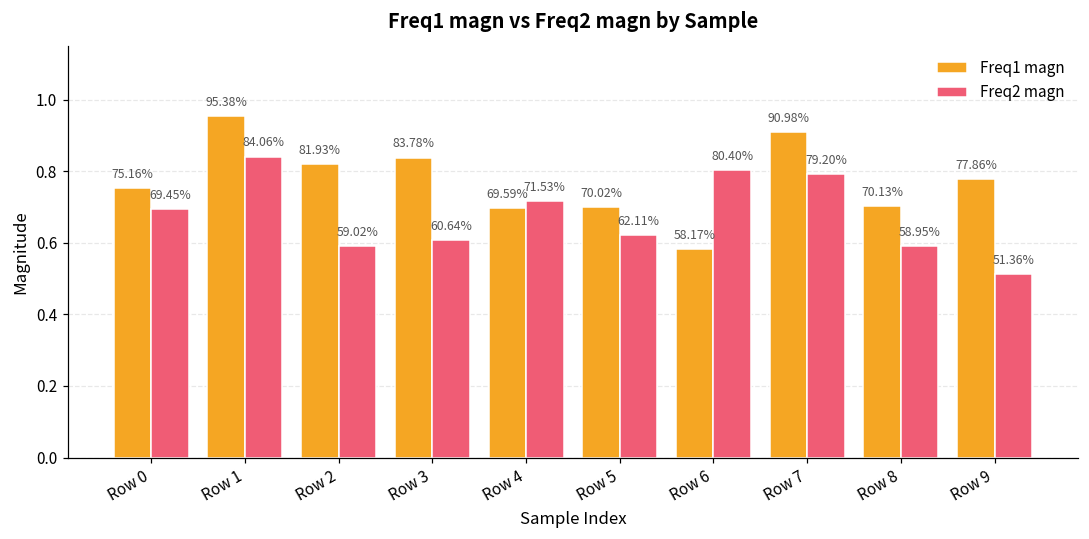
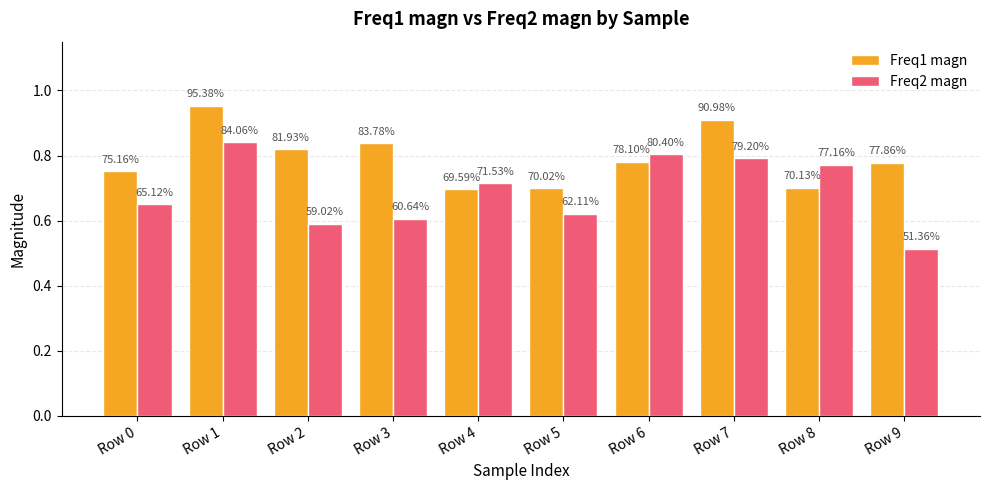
  {
    "Freq1 magn": {
      "Row 0": "75.16%",
      "Row 1": "95.38%",
      "Row 2": "81.93%",
      "Row 3": "83.78%",
      "Row 4": "69.59%",
      "Row 5": "70.02%",
-     "Row 6": "58.17%",
+     "Row 6": "78.10%",
      "Row 7": "90.98%",
      "Row 8": "70.13%",
      "Row 9": "77.86%"
    },
    "Freq2 magn": {
-     "Row 0": "69.45%",
+     "Row 0": "65.12%",
      "Row 1": "84.06%",
      "Row 2": "59.02%",
      "Row 3": "60.64%",
      "Row 4": "71.53%",
      "Row 5": "62.11%",
      "Row 6": "80.40%",
      "Row 7": "79.20%",
-     "Row 8": "58.95%",
+     "Row 8": "77.16%",
      "Row 9": "51.36%"
    }
  }
